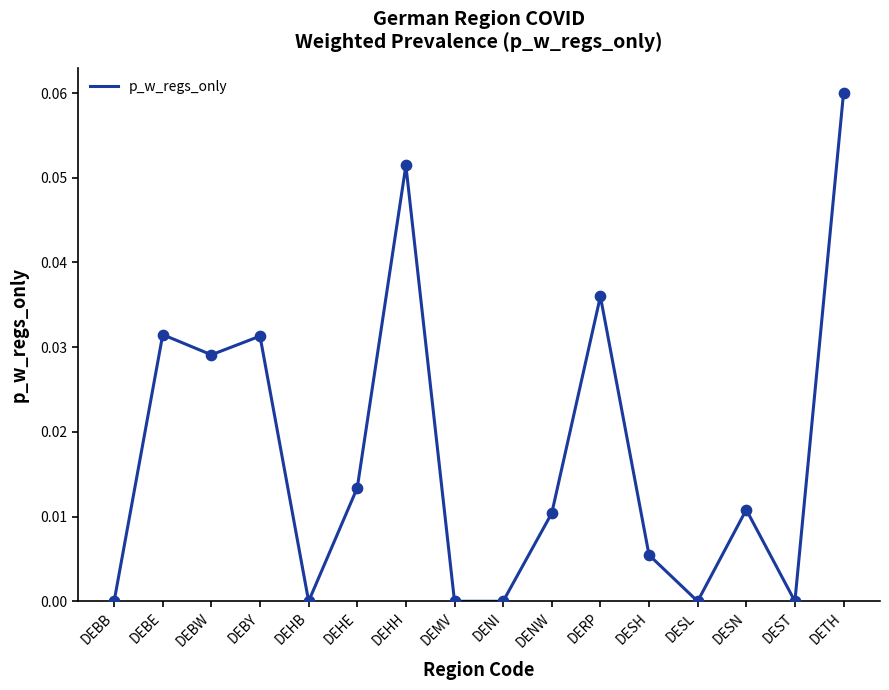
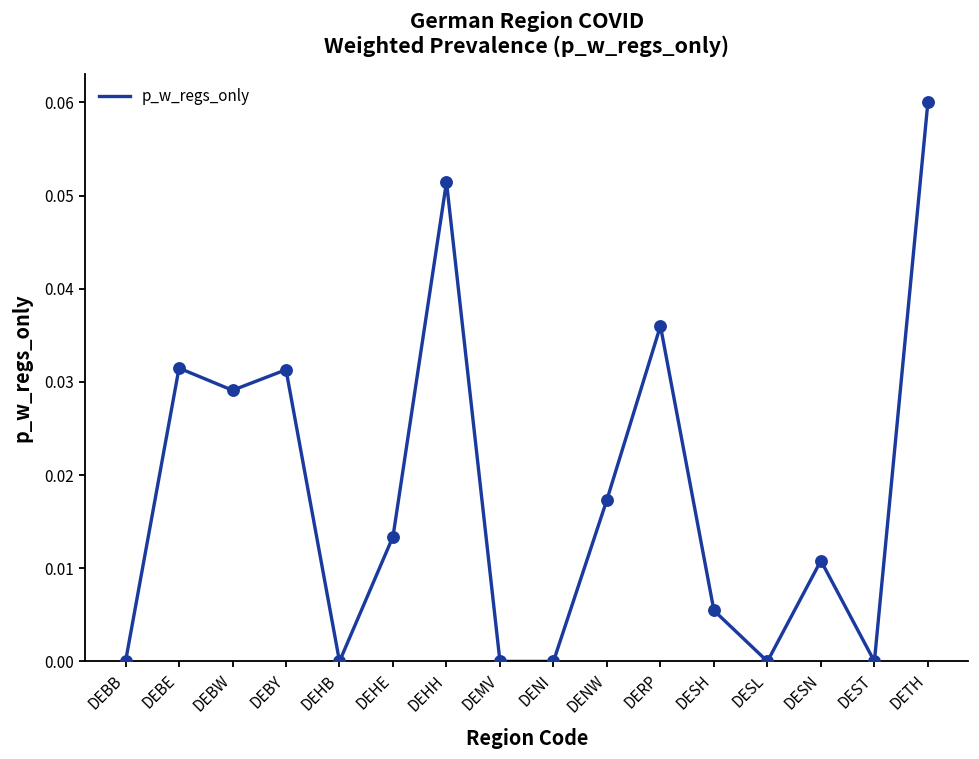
  {
    "DEBB": 0.000,
    "DEBE": 0.031,
    "DEBW": 0.029,
    "DEBY": 0.031,
    "DEHB": 0.000,
    "DEHE": 0.013,
    "DEHH": 0.051,
    "DEMV": 0.000,
    "DENI": 0.000,
-   "DENW": 0.010,
+   "DENW": 0.017,
    "DERP": 0.036,
    "DESH": 0.005,
    "DESL": 0.000,
    "DESN": 0.011,
    "DEST": 0.000,
    "DETH": 0.060
  }
